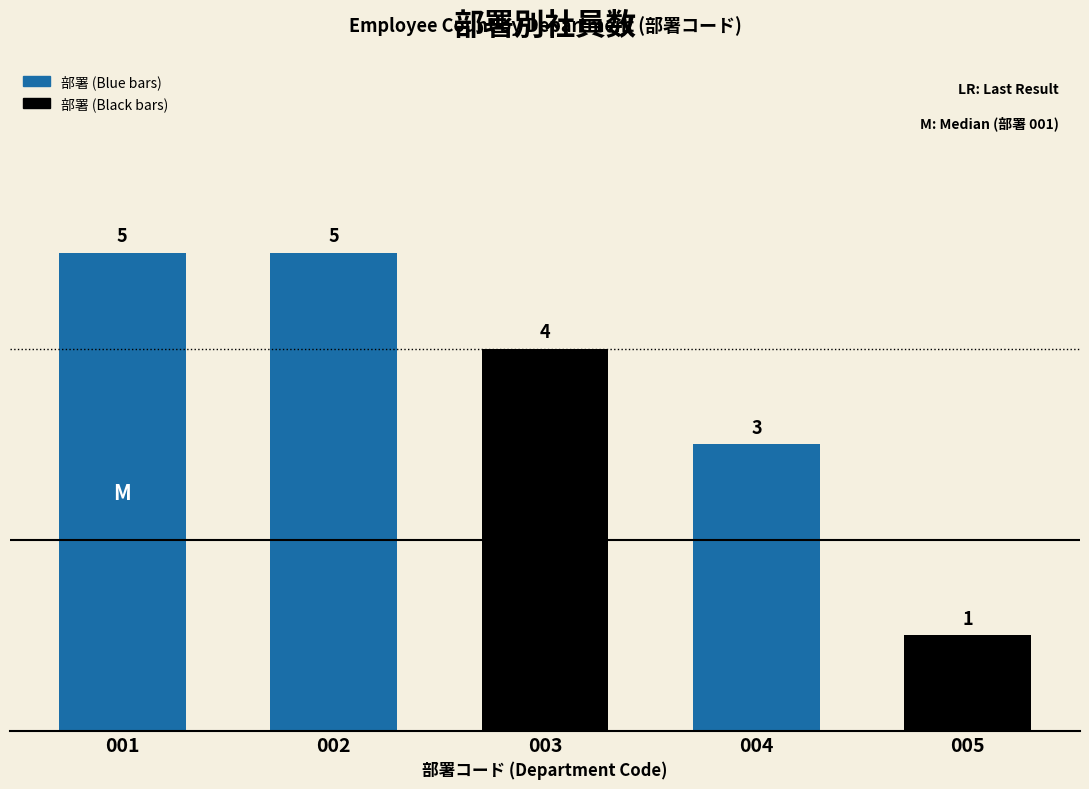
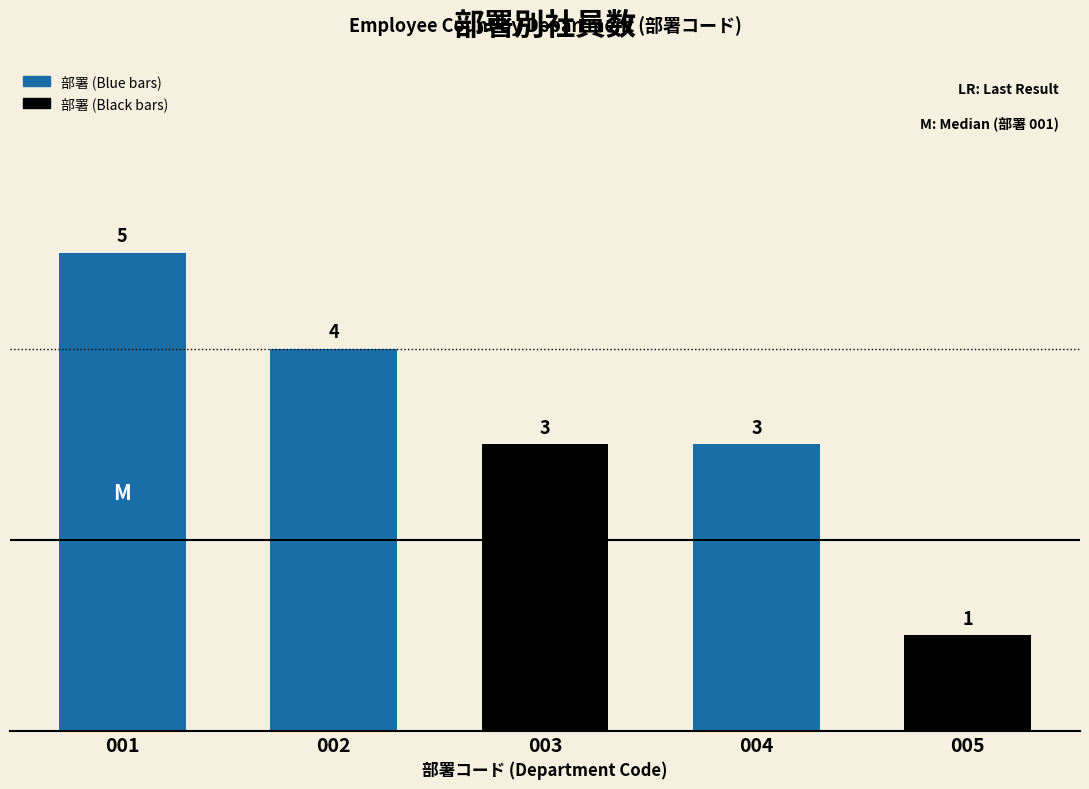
  {
    "001": 5,
-   "002": 5,
-   "003": 4,
+   "002": 4,
+   "003": 3,
    "004": 3,
    "005": 1
  }
